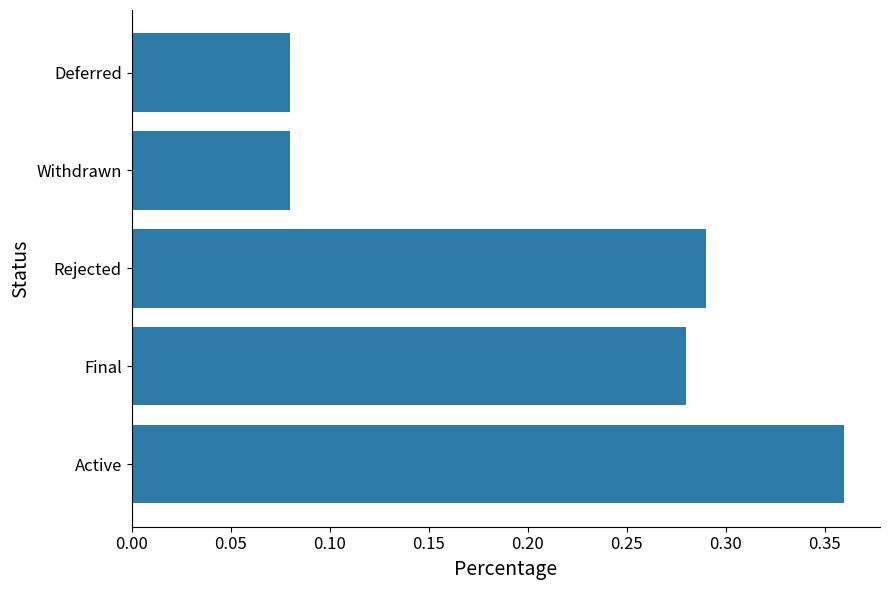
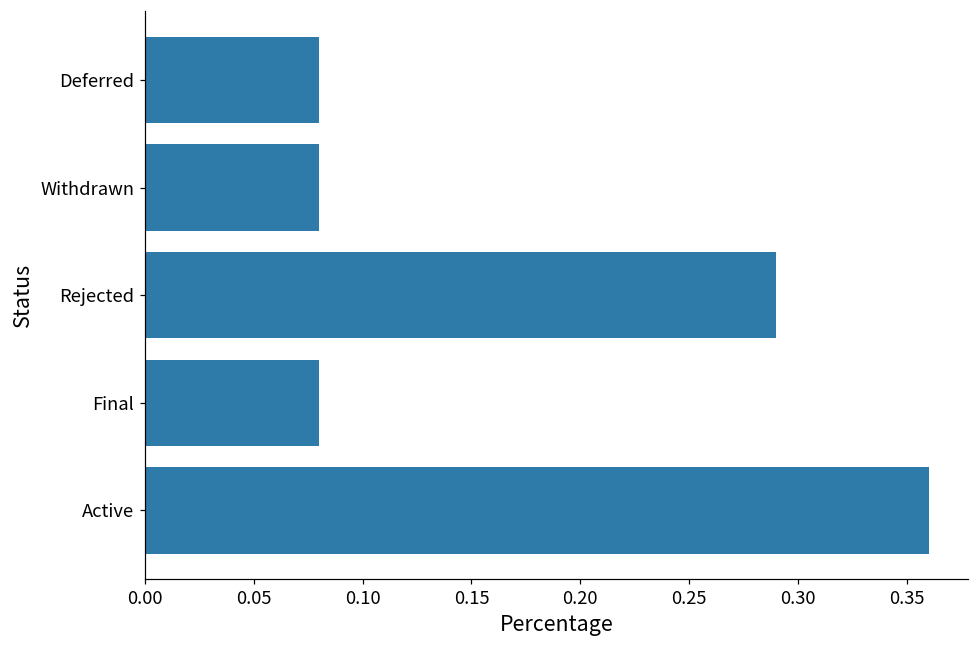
  {
    "Deferred": 0.080,
    "Withdrawn": 0.080,
    "Rejected": 0.290,
-   "Final": 0.280,
+   "Final": 0.080,
    "Active": 0.360
  }
